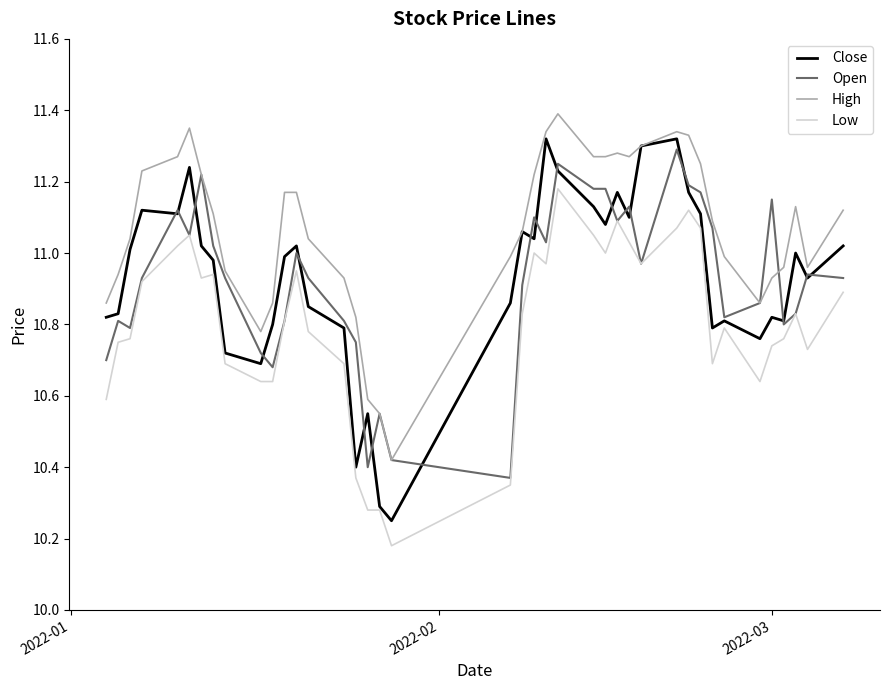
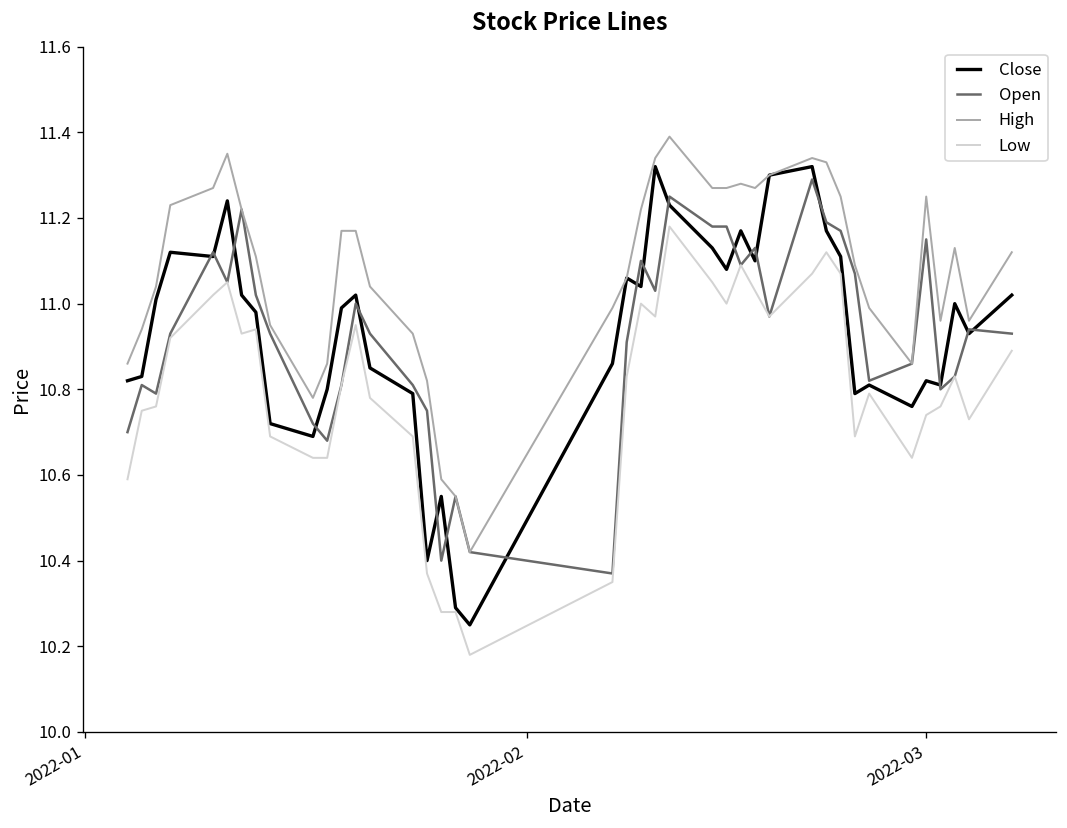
  {
    "Close": {
      "2022-03": 10.82
    },
    "Open": {
      "2022-03": 11.15
    },
    "High": {
-     "2022-03": 10.93
+     "2022-03": 11.25
    },
    "Low": {
      "2022-03": 10.74
    }
  }
